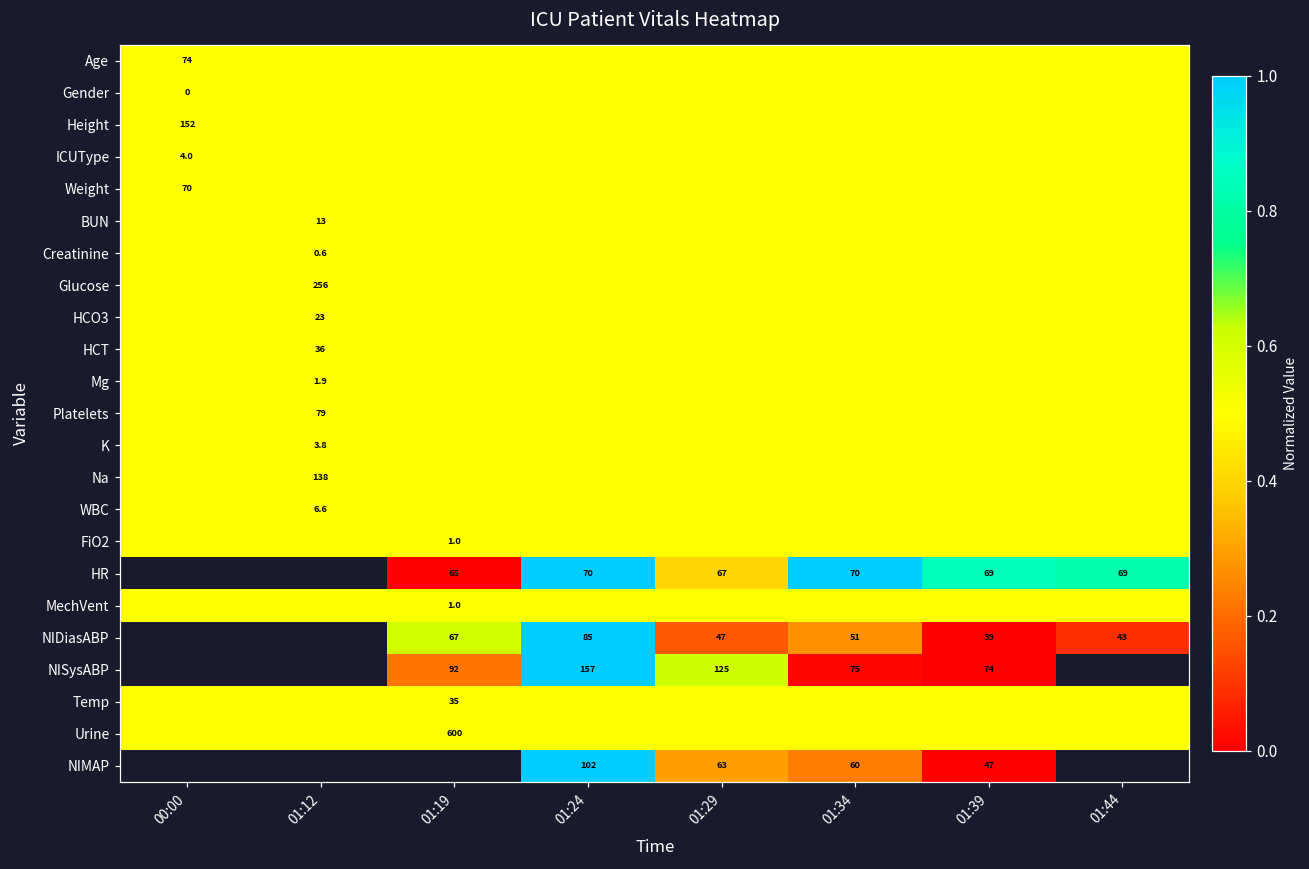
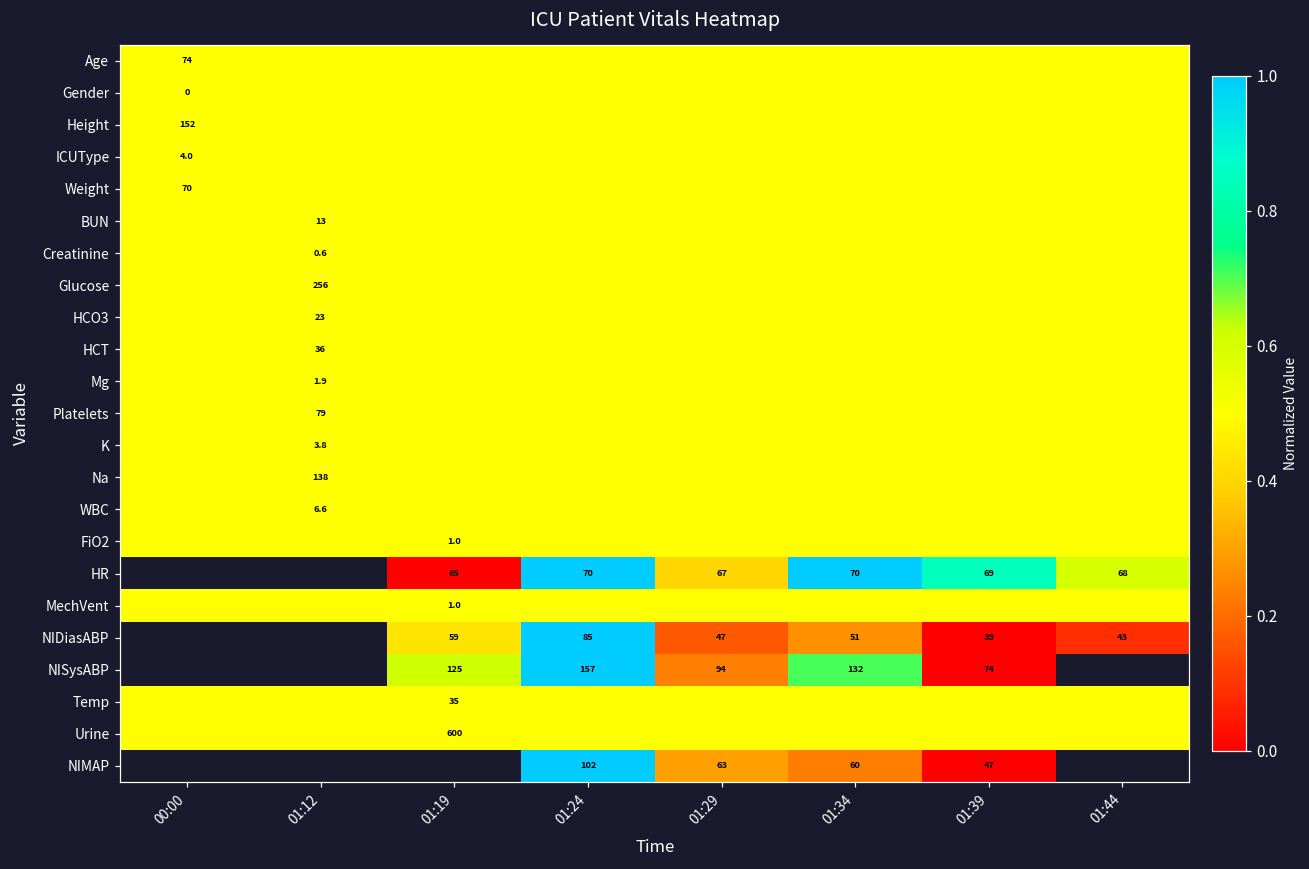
  {
    "Age": {
      "00:00": 74
    },
    "Gender": {
      "00:00": 0
    },
    "Height": {
      "00:00": 152
    },
    "ICUType": {
      "00:00": 4.0
    },
    "Weight": {
      "00:00": 70
    },
    "BUN": {
      "01:12": 13
    },
    "Creatinine": {
      "01:12": 0.6
    },
    "Glucose": {
      "01:12": 256
    },
    "HCO3": {
      "01:12": 23
    },
    "HCT": {
      "01:12": 36
    },
    "Mg": {
      "01:12": 1.9
    },
    "Platelets": {
      "01:12": 79
    },
    "K": {
      "01:12": 3.8
    },
    "Na": {
      "01:12": 138
    },
    "WBC": {
      "01:12": 6.6
    },
    "FiO2": {
      "01:19": 1.0
    },
    "HR": {
      "01:19": 65,
      "01:24": 70,
      "01:29": 67,
      "01:34": 70,
      "01:39": 69,
-     "01:44": 69
+     "01:44": 68
    },
    "MechVent": {
      "01:19": 1.0
    },
    "NIDiasABP": {
-     "01:19": 67,
+     "01:19": 59,
      "01:24": 85,
      "01:29": 47,
      "01:34": 51,
      "01:39": 39,
      "01:44": 43
    },
    "NISysABP": {
-     "01:19": 92,
+     "01:19": 125,
      "01:24": 157,
-     "01:29": 125,
-     "01:34": 75,
+     "01:29": 94,
+     "01:34": 132,
      "01:39": 74
    },
    "Temp": {
      "01:19": 35
    },
    "Urine": {
      "01:19": 600
    },
    "NIMAP": {
      "01:24": 102,
      "01:29": 63,
      "01:34": 60,
      "01:39": 47
    }
  }
